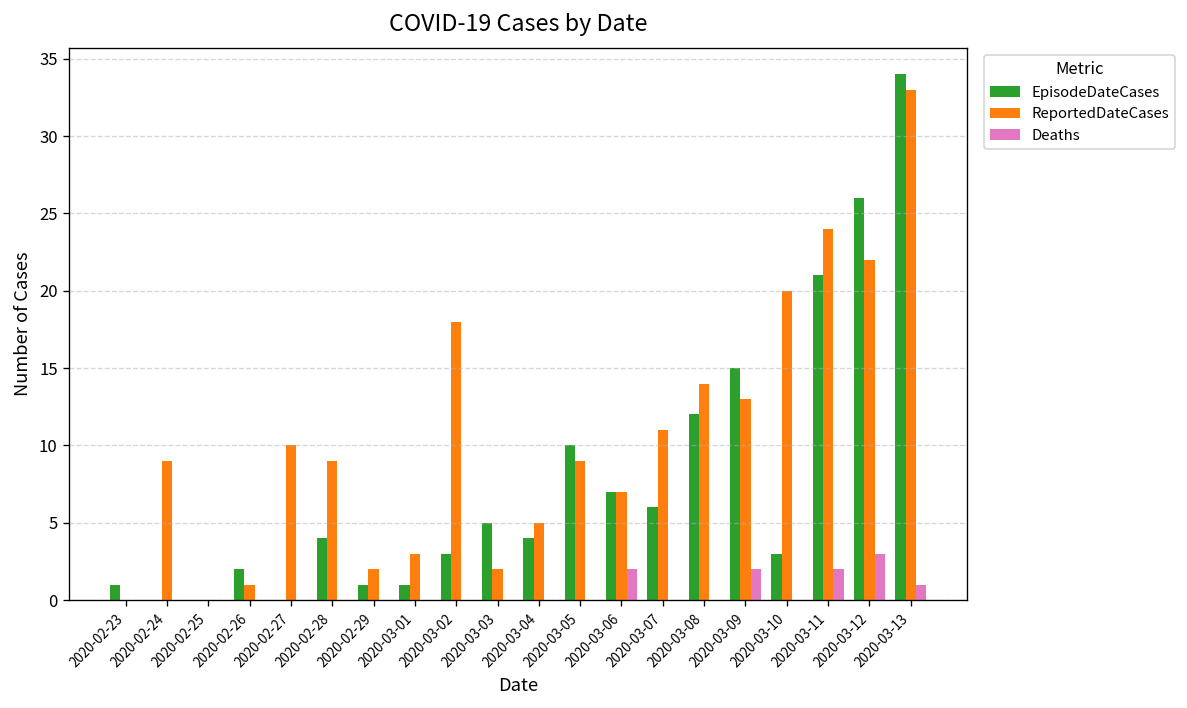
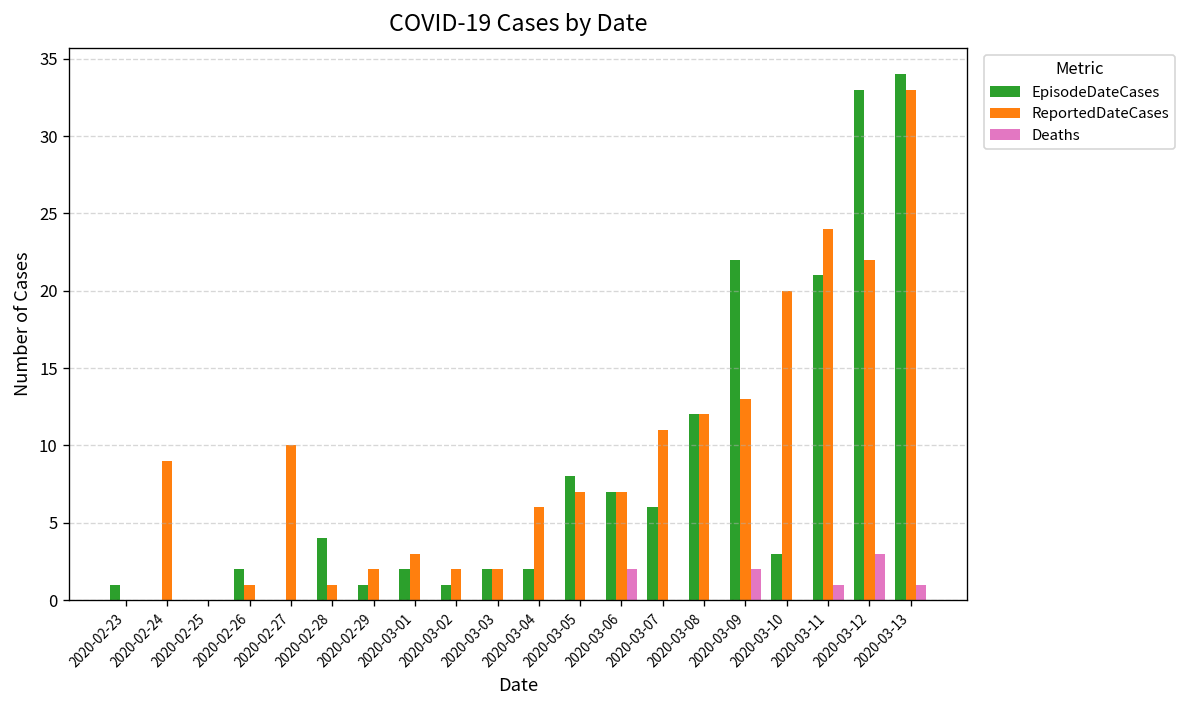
  {
    "EpisodeDateCases": {
      "2020-02-23": 1,
      "2020-02-24": 0,
      "2020-02-25": 0,
      "2020-02-26": 2,
      "2020-02-27": 0,
      "2020-02-28": 4,
      "2020-02-29": 1,
-     "2020-03-01": 1,
-     "2020-03-02": 3,
-     "2020-03-03": 5,
-     "2020-03-04": 4,
-     "2020-03-05": 10,
+     "2020-03-01": 2,
+     "2020-03-02": 1,
+     "2020-03-03": 2,
+     "2020-03-04": 2,
+     "2020-03-05": 8,
      "2020-03-06": 7,
      "2020-03-07": 6,
      "2020-03-08": 12,
-     "2020-03-09": 15,
+     "2020-03-09": 22,
      "2020-03-10": 3,
      "2020-03-11": 21,
-     "2020-03-12": 26,
+     "2020-03-12": 33,
      "2020-03-13": 34
    },
    "ReportedDateCases": {
      "2020-02-23": 0,
      "2020-02-24": 9,
      "2020-02-25": 0,
      "2020-02-26": 1,
      "2020-02-27": 10,
-     "2020-02-28": 9,
+     "2020-02-28": 1,
      "2020-02-29": 2,
      "2020-03-01": 3,
-     "2020-03-02": 18,
+     "2020-03-02": 2,
      "2020-03-03": 2,
-     "2020-03-04": 5,
-     "2020-03-05": 9,
+     "2020-03-04": 6,
+     "2020-03-05": 7,
      "2020-03-06": 7,
      "2020-03-07": 11,
-     "2020-03-08": 14,
+     "2020-03-08": 12,
      "2020-03-09": 13,
      "2020-03-10": 20,
      "2020-03-11": 24,
      "2020-03-12": 22,
      "2020-03-13": 33
    },
    "Deaths": {
      "2020-02-23": 0,
      "2020-02-24": 0,
      "2020-02-25": 0,
      "2020-02-26": 0,
      "2020-02-27": 0,
      "2020-02-28": 0,
      "2020-02-29": 0,
      "2020-03-01": 0,
      "2020-03-02": 0,
      "2020-03-03": 0,
      "2020-03-04": 0,
      "2020-03-05": 0,
      "2020-03-06": 2,
      "2020-03-07": 0,
      "2020-03-08": 0,
      "2020-03-09": 2,
      "2020-03-10": 0,
-     "2020-03-11": 2,
+     "2020-03-11": 1,
      "2020-03-12": 3,
      "2020-03-13": 1
    }
  }
